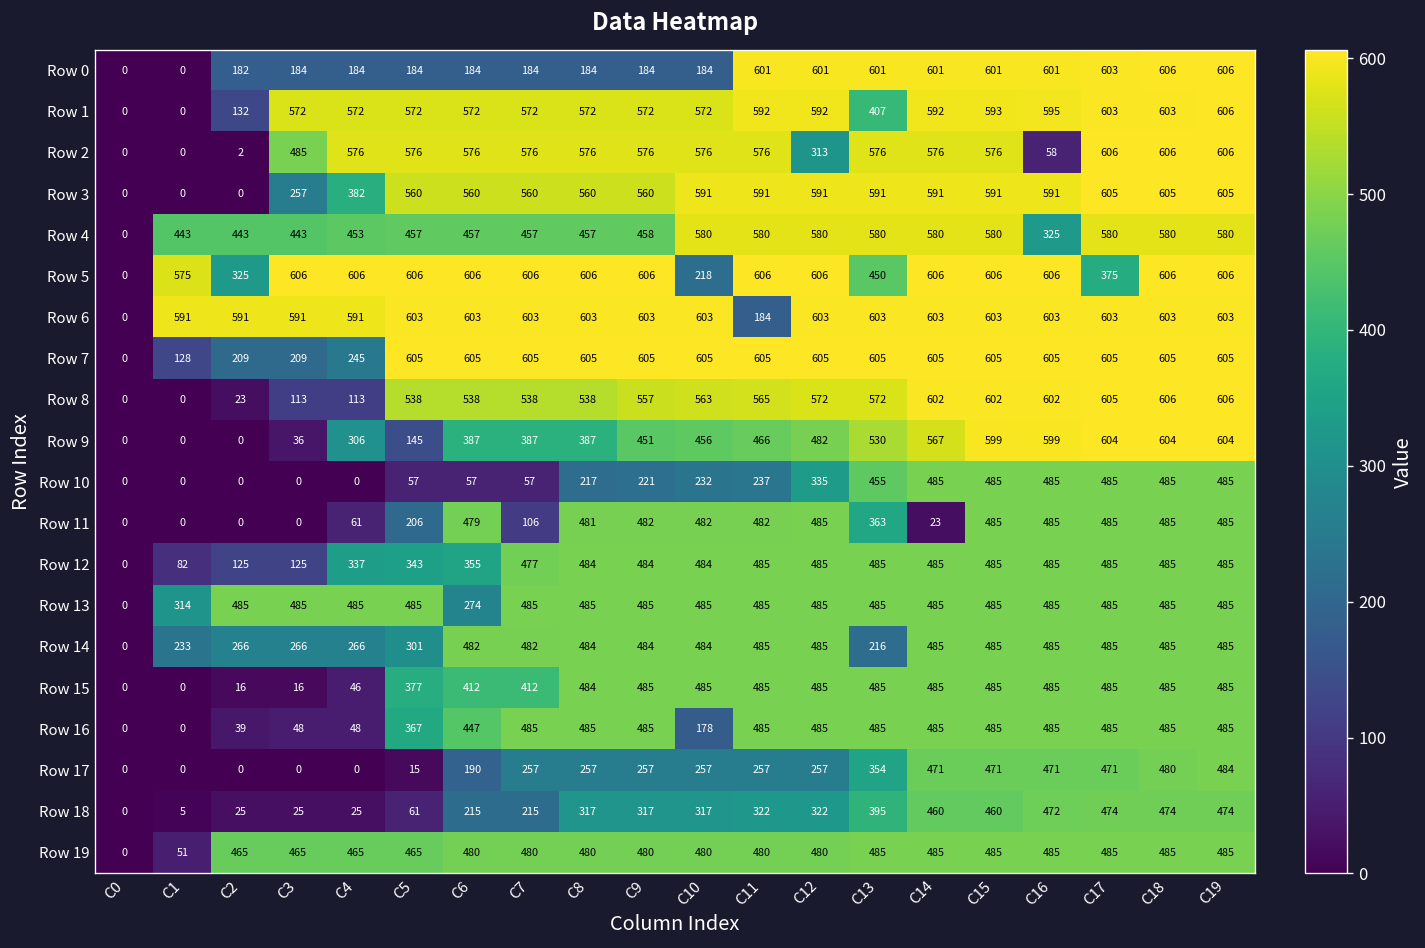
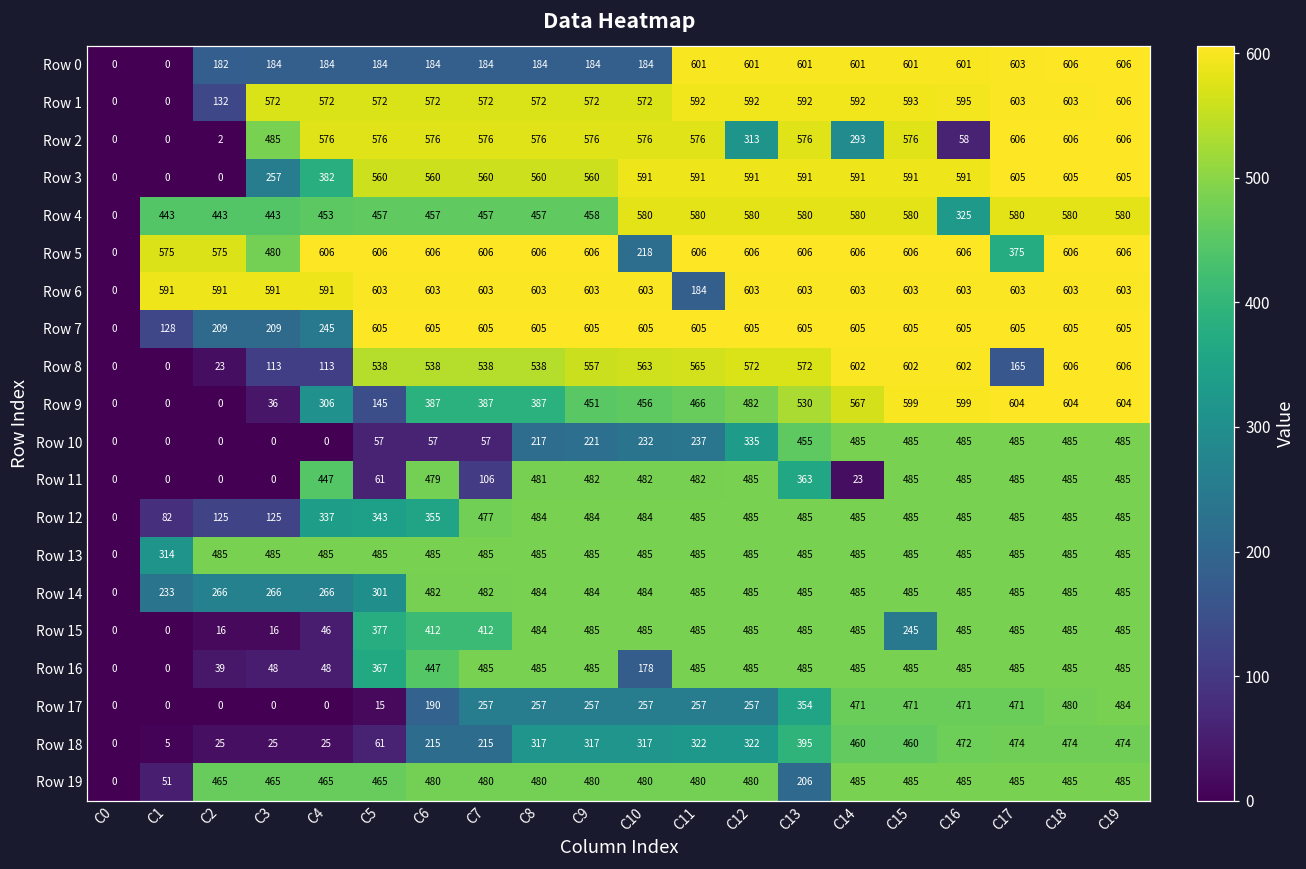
  {
    "Row 1": {
      "C0": 0,
      "C1": 0,
      "C2": 132,
      "C3": 572,
      "C4": 572,
      "C5": 572,
      "C6": 572,
      "C7": 572,
      "C8": 572,
      "C9": 572,
      "C10": 572,
      "C11": 592,
      "C12": 592,
-     "C13": 407,
+     "C13": 592,
      "C14": 592,
      "C15": 593,
      "C16": 595,
      "C17": 603,
      "C18": 603,
      "C19": 606
    },
    "Row 2": {
      "C0": 0,
      "C1": 0,
      "C2": 2,
      "C3": 485,
      "C4": 576,
      "C5": 576,
      "C6": 576,
      "C7": 576,
      "C8": 576,
      "C9": 576,
      "C10": 576,
      "C11": 576,
      "C12": 313,
      "C13": 576,
-     "C14": 576,
+     "C14": 293,
      "C15": 576,
      "C16": 58,
      "C17": 606,
      "C18": 606,
      "C19": 606
    },
    "Row 5": {
      "C0": 0,
      "C1": 575,
-     "C2": 325,
-     "C3": 606,
+     "C2": 575,
+     "C3": 480,
      "C4": 606,
      "C5": 606,
      "C6": 606,
      "C7": 606,
      "C8": 606,
      "C9": 606,
      "C10": 218,
      "C11": 606,
      "C12": 606,
-     "C13": 450,
+     "C13": 606,
      "C14": 606,
      "C15": 606,
      "C16": 606,
      "C17": 375,
      "C18": 606,
      "C19": 606
    },
    "Row 8": {
      "C0": 0,
      "C1": 0,
      "C2": 23,
      "C3": 113,
      "C4": 113,
      "C5": 538,
      "C6": 538,
      "C7": 538,
      "C8": 538,
      "C9": 557,
      "C10": 563,
      "C11": 565,
      "C12": 572,
      "C13": 572,
      "C14": 602,
      "C15": 602,
      "C16": 602,
-     "C17": 605,
+     "C17": 165,
      "C18": 606,
      "C19": 606
    },
    "Row 11": {
      "C0": 0,
      "C1": 0,
      "C2": 0,
      "C3": 0,
-     "C4": 61,
-     "C5": 206,
+     "C4": 447,
+     "C5": 61,
      "C6": 479,
      "C7": 106,
      "C8": 481,
      "C9": 482,
      "C10": 482,
      "C11": 482,
      "C12": 485,
      "C13": 363,
      "C14": 23,
      "C15": 485,
      "C16": 485,
      "C17": 485,
      "C18": 485,
      "C19": 485
    },
    "Row 13": {
      "C0": 0,
      "C1": 314,
      "C2": 485,
      "C3": 485,
      "C4": 485,
      "C5": 485,
-     "C6": 274,
+     "C6": 485,
      "C7": 485,
      "C8": 485,
      "C9": 485,
      "C10": 485,
      "C11": 485,
      "C12": 485,
      "C13": 485,
      "C14": 485,
      "C15": 485,
      "C16": 485,
      "C17": 485,
      "C18": 485,
      "C19": 485
    },
    "Row 14": {
      "C0": 0,
      "C1": 233,
      "C2": 266,
      "C3": 266,
      "C4": 266,
      "C5": 301,
      "C6": 482,
      "C7": 482,
      "C8": 484,
      "C9": 484,
      "C10": 484,
      "C11": 485,
      "C12": 485,
-     "C13": 216,
+     "C13": 485,
      "C14": 485,
      "C15": 485,
      "C16": 485,
      "C17": 485,
      "C18": 485,
      "C19": 485
    },
    "Row 15": {
      "C0": 0,
      "C1": 0,
      "C2": 16,
      "C3": 16,
      "C4": 46,
      "C5": 377,
      "C6": 412,
      "C7": 412,
      "C8": 484,
      "C9": 485,
      "C10": 485,
      "C11": 485,
      "C12": 485,
      "C13": 485,
      "C14": 485,
-     "C15": 485,
+     "C15": 245,
      "C16": 485,
      "C17": 485,
      "C18": 485,
      "C19": 485
    },
    "Row 19": {
      "C0": 0,
      "C1": 51,
      "C2": 465,
      "C3": 465,
      "C4": 465,
      "C5": 465,
      "C6": 480,
      "C7": 480,
      "C8": 480,
      "C9": 480,
      "C10": 480,
      "C11": 480,
      "C12": 480,
-     "C13": 485,
+     "C13": 206,
      "C14": 485,
      "C15": 485,
      "C16": 485,
      "C17": 485,
      "C18": 485,
      "C19": 485
    }
  }
